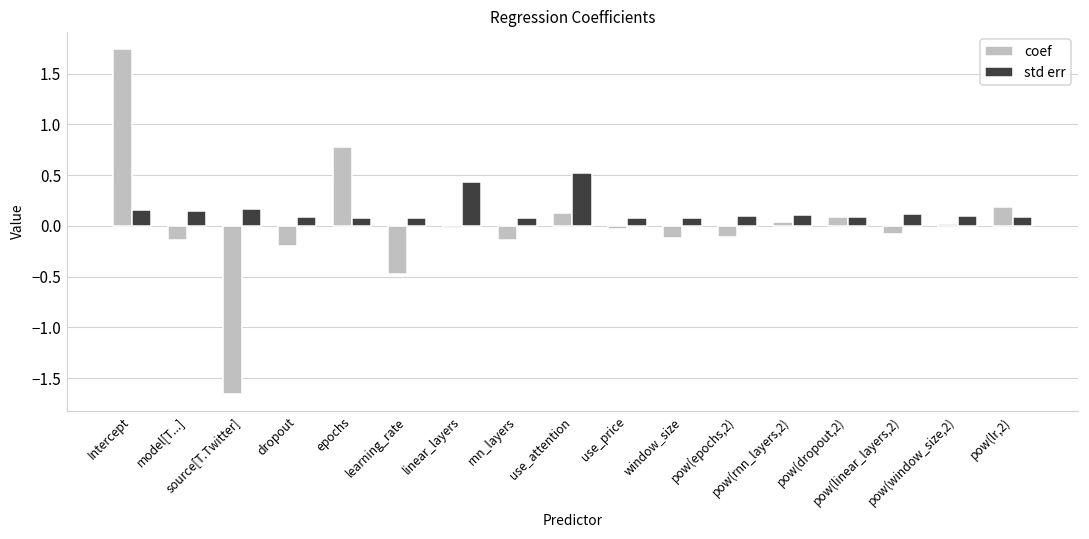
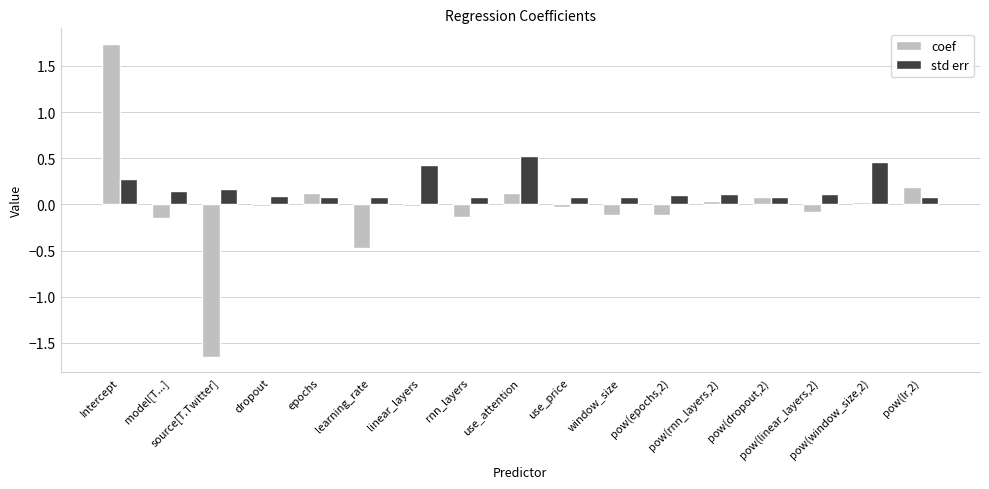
  {
    "coef": {
      "Intercept": 1.7,
      "model[T...]": -0.1,
      "source[T.Twitter]": -1.7,
-     "dropout": -0.2,
-     "epochs": 0.8,
+     "dropout": 0.0,
+     "epochs": 0.1,
      "learning_rate": -0.5,
      "rnn_layers": -0.1,
      "use_attention": 0.1,
      "use_price": 0.0,
      "window_size": -0.1,
      "pow(epochs,2)": -0.1,
      "pow(rnn_layers,2)": 0.0,
      "pow(dropout,2)": 0.1,
      "pow(linear_layers,2)": -0.1,
      "pow(lr,2)": 0.2
    },
    "std err": {
-     "Intercept": 0.2,
+     "Intercept": 0.3,
      "model[T...]": 0.1,
      "source[T.Twitter]": 0.2,
      "dropout": 0.1,
      "epochs": 0.1,
      "learning_rate": 0.1,
      "linear_layers": 0.4,
      "rnn_layers": 0.1,
      "use_attention": 0.5,
      "use_price": 0.1,
      "window_size": 0.1,
      "pow(epochs,2)": 0.1,
      "pow(rnn_layers,2)": 0.1,
      "pow(dropout,2)": 0.1,
      "pow(linear_layers,2)": 0.1,
-     "pow(window_size,2)": 0.1,
+     "pow(window_size,2)": 0.5,
      "pow(lr,2)": 0.1
    }
  }
